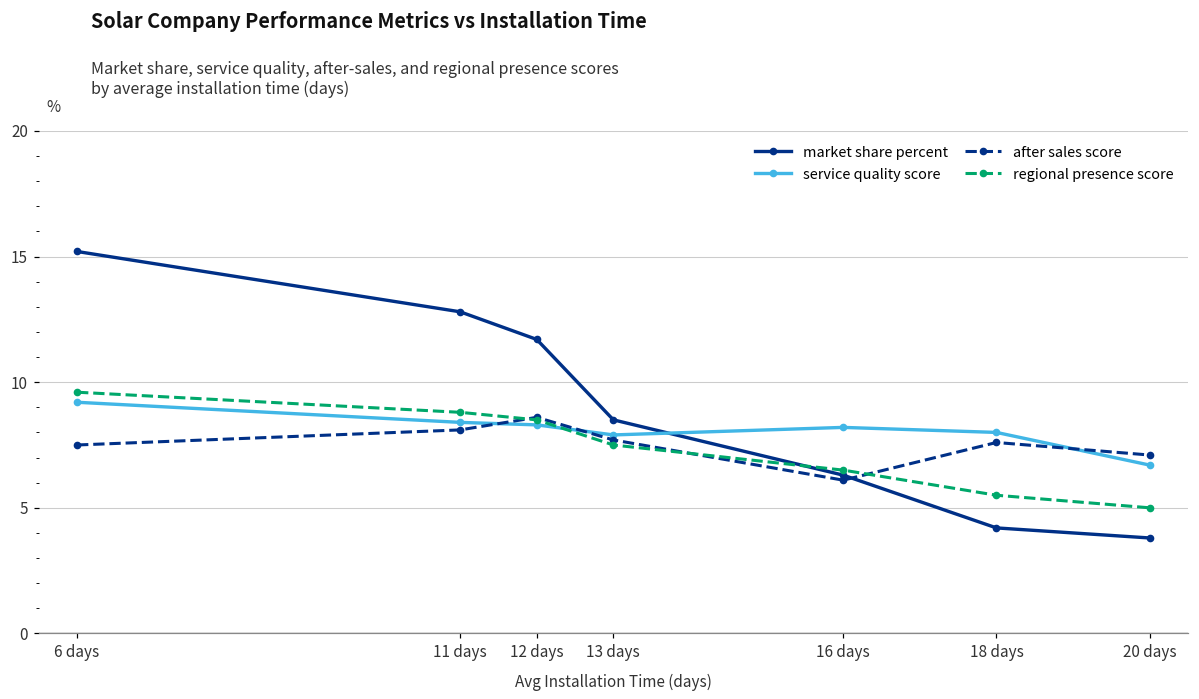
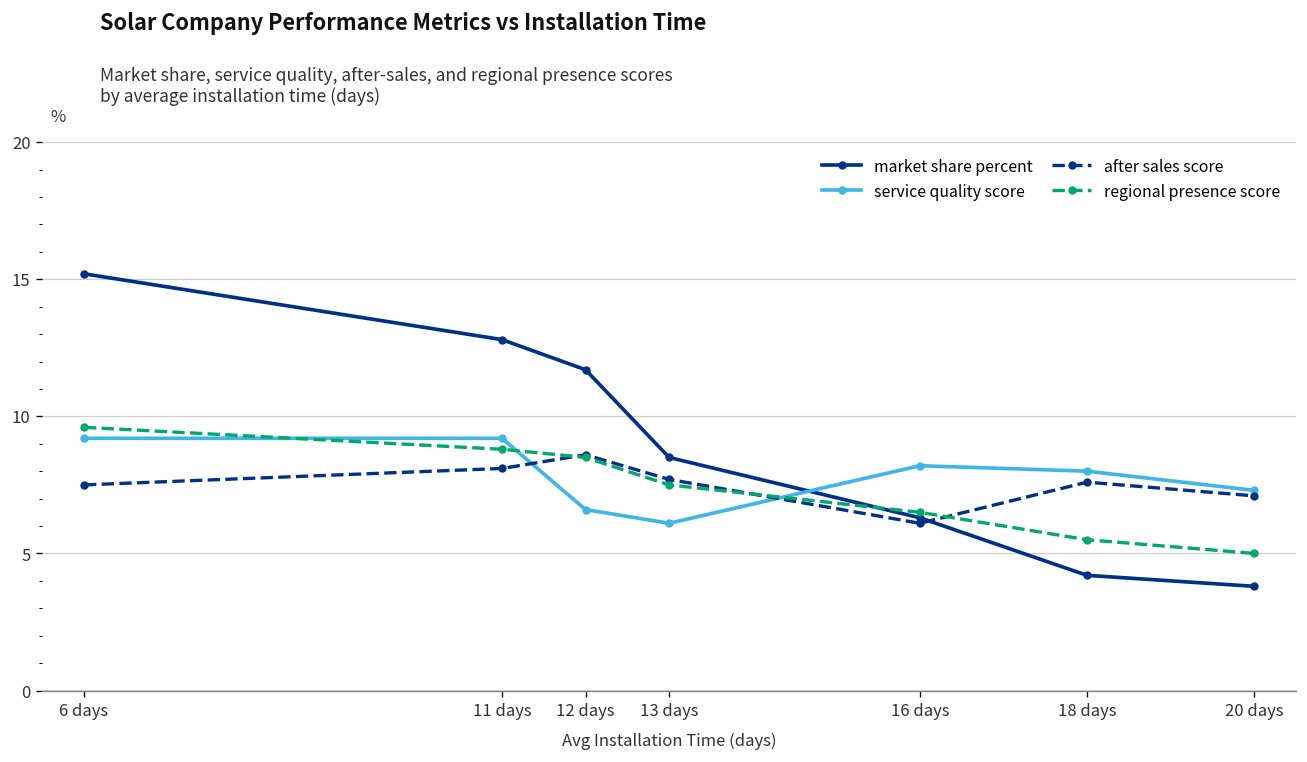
  {
    "service quality score": {
      "6 days": 9.2,
-     "11 days": 8.4,
-     "12 days": 8.3,
-     "13 days": 7.9,
+     "11 days": 9.2,
+     "12 days": 6.6,
+     "13 days": 6.1,
      "16 days": 8.2,
      "18 days": 8.0,
-     "20 days": 6.7
+     "20 days": 7.3
    },
    "regional presence score": {
      "6 days": 9.6,
      "11 days": 8.8,
      "13 days": 7.5,
      "16 days": 6.5,
      "18 days": 5.5,
      "20 days": 5.0
    }
  }
